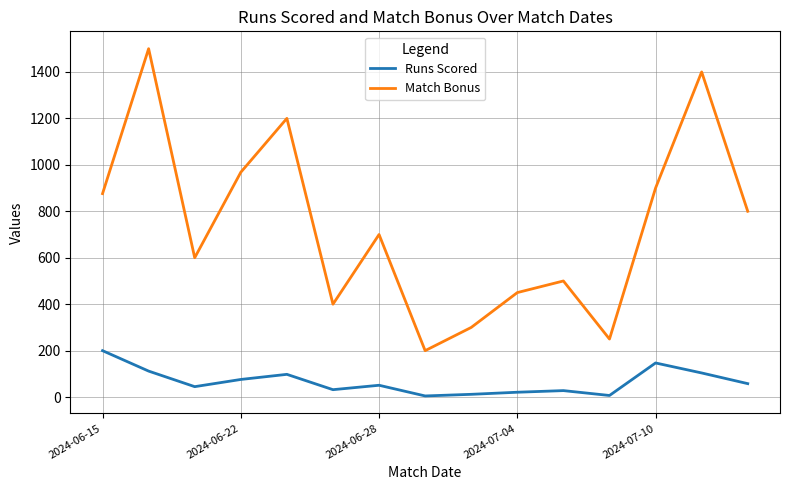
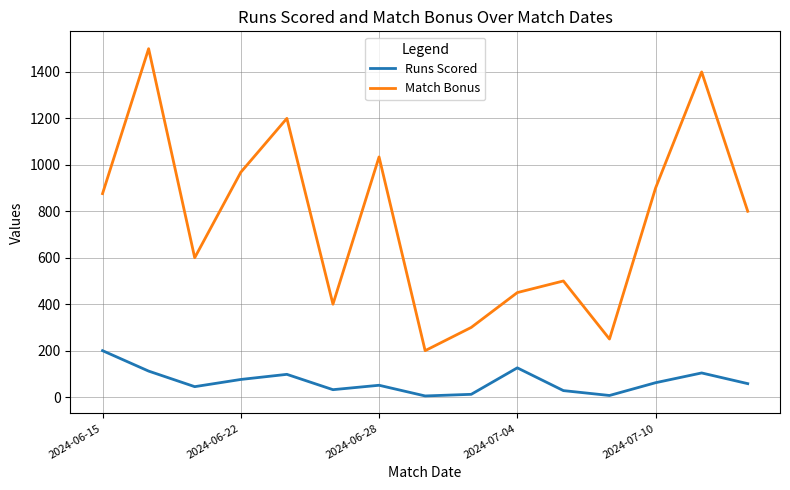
  {
    "Runs Scored": {
      "2024-06-15": 200,
      "2024-06-22": 80,
      "2024-06-28": 50,
-     "2024-07-04": 20,
-     "2024-07-10": 150
+     "2024-07-04": 130,
+     "2024-07-10": 60
    },
    "Match Bonus": {
      "2024-06-15": 880,
      "2024-06-22": 970,
-     "2024-06-28": 700,
+     "2024-06-28": 1030,
      "2024-07-04": 450,
      "2024-07-10": 900
    }
  }
